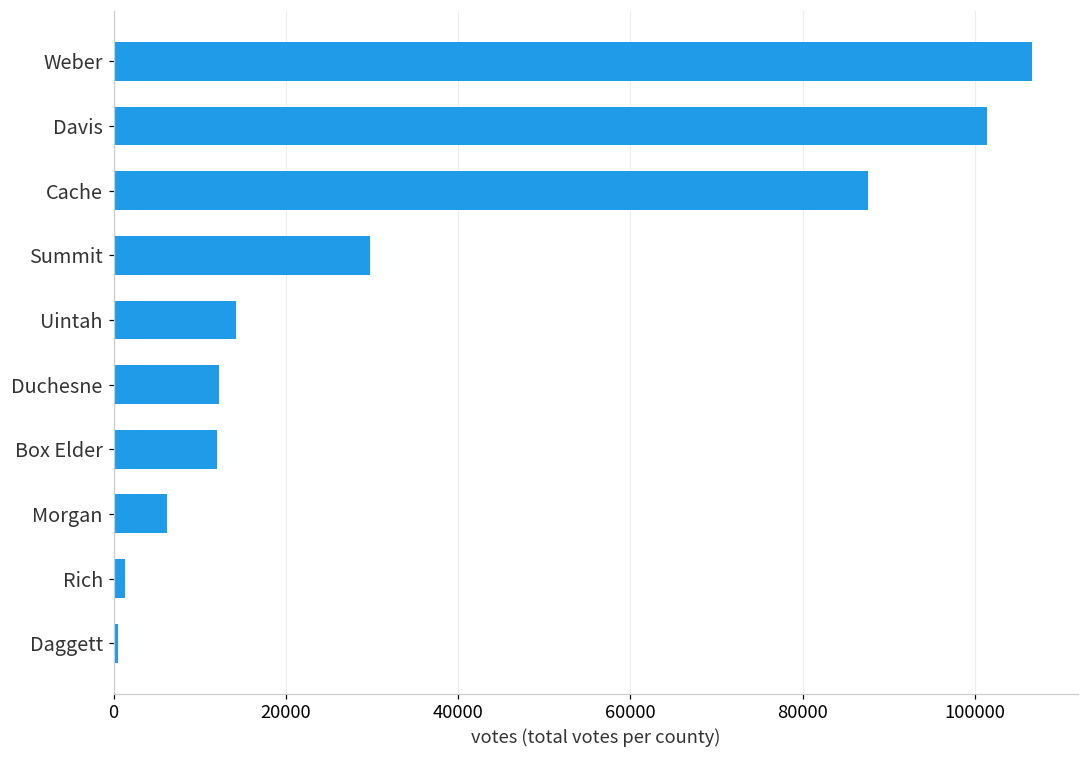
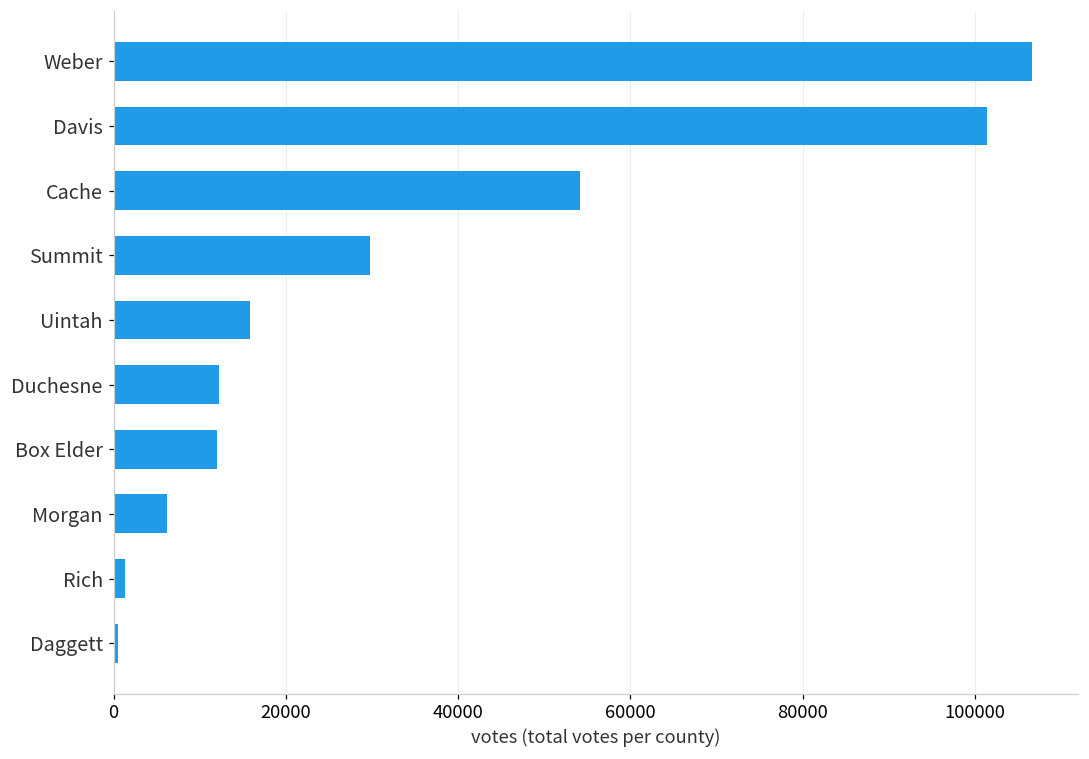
  {
    "Weber": 107000,
    "Davis": 101000,
-   "Cache": 88000,
+   "Cache": 54000,
    "Summit": 30000,
-   "Uintah": 14000,
+   "Uintah": 16000,
    "Duchesne": 12000,
    "Box Elder": 12000,
    "Morgan": 6000,
    "Rich": 1000,
    "Daggett": 1000
  }
